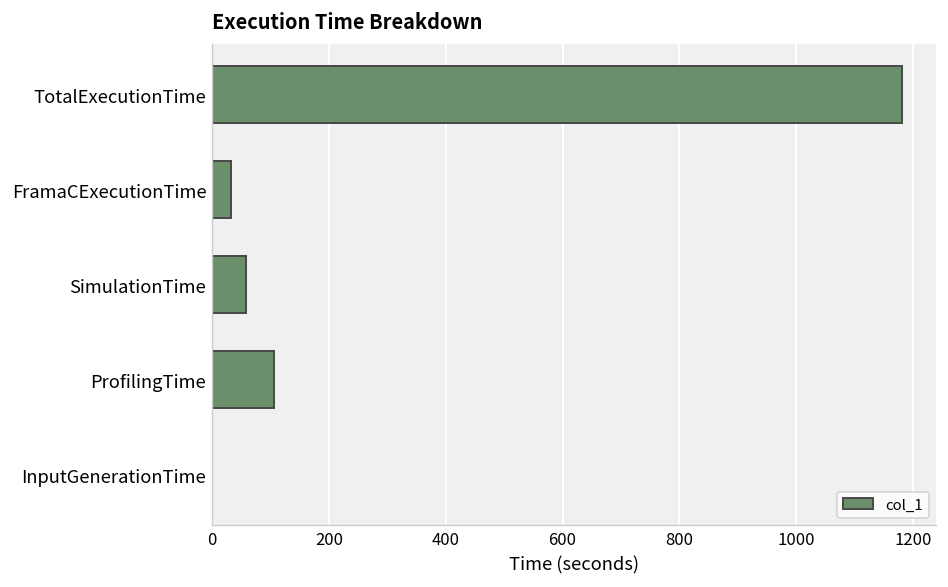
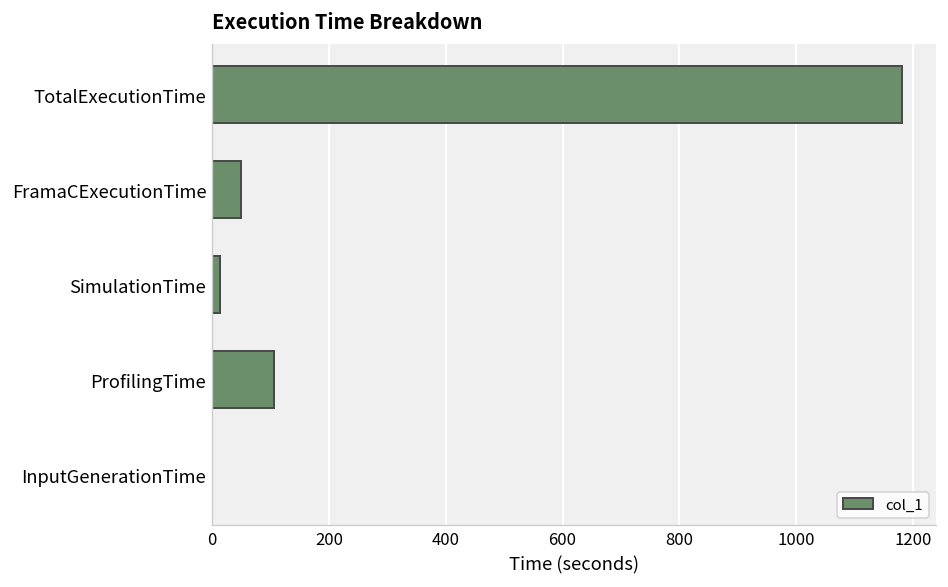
  {
    "TotalExecutionTime": 1180,
-   "FramaCExecutionTime": 30,
-   "SimulationTime": 60,
+   "FramaCExecutionTime": 50,
+   "SimulationTime": 10,
    "ProfilingTime": 110
  }
